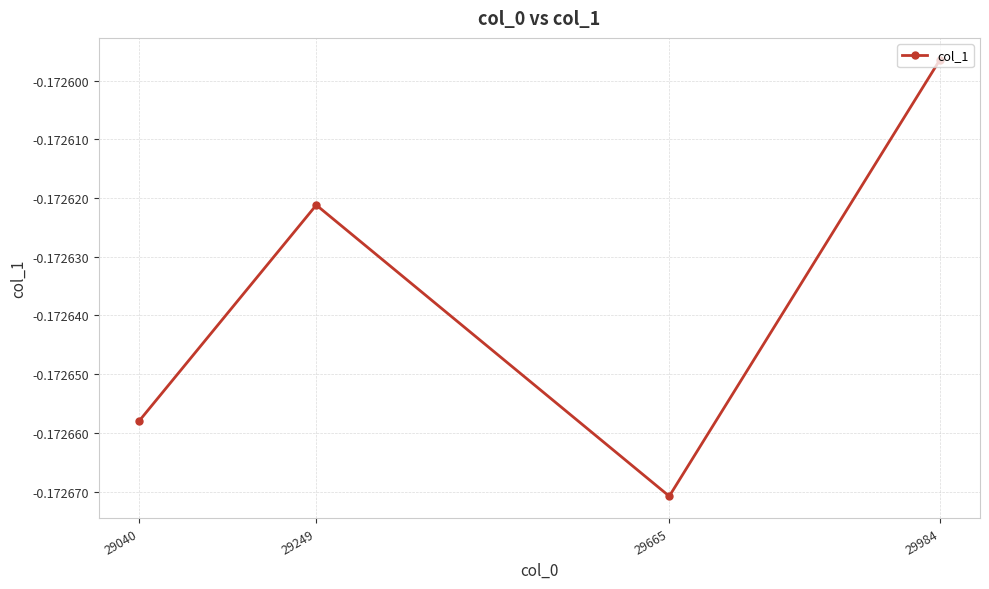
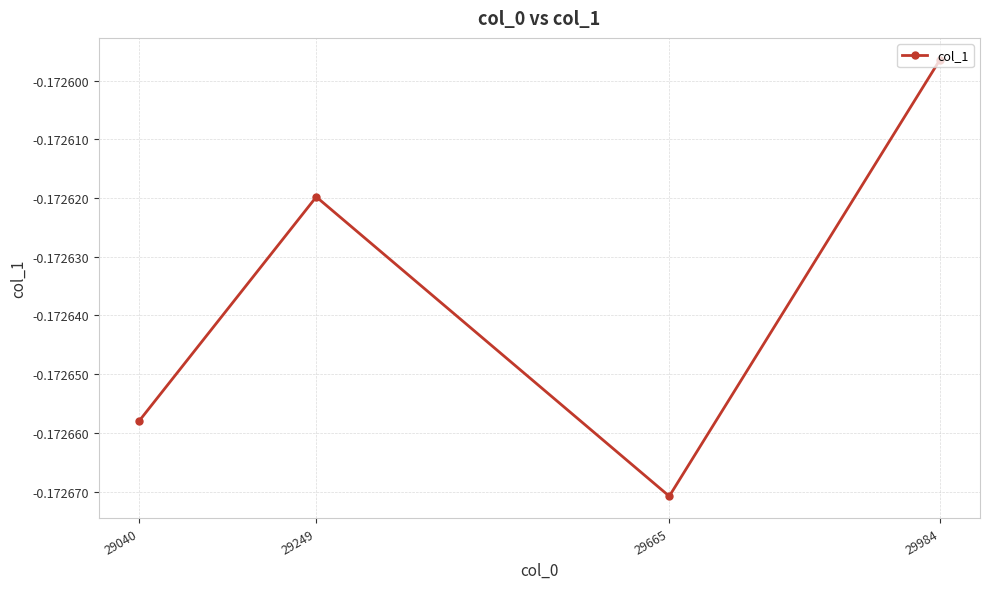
  {
    "29040": -0.172658,
-   "29249": -0.172621,
+   "29249": -0.172620,
    "29665": -0.172671
  }
